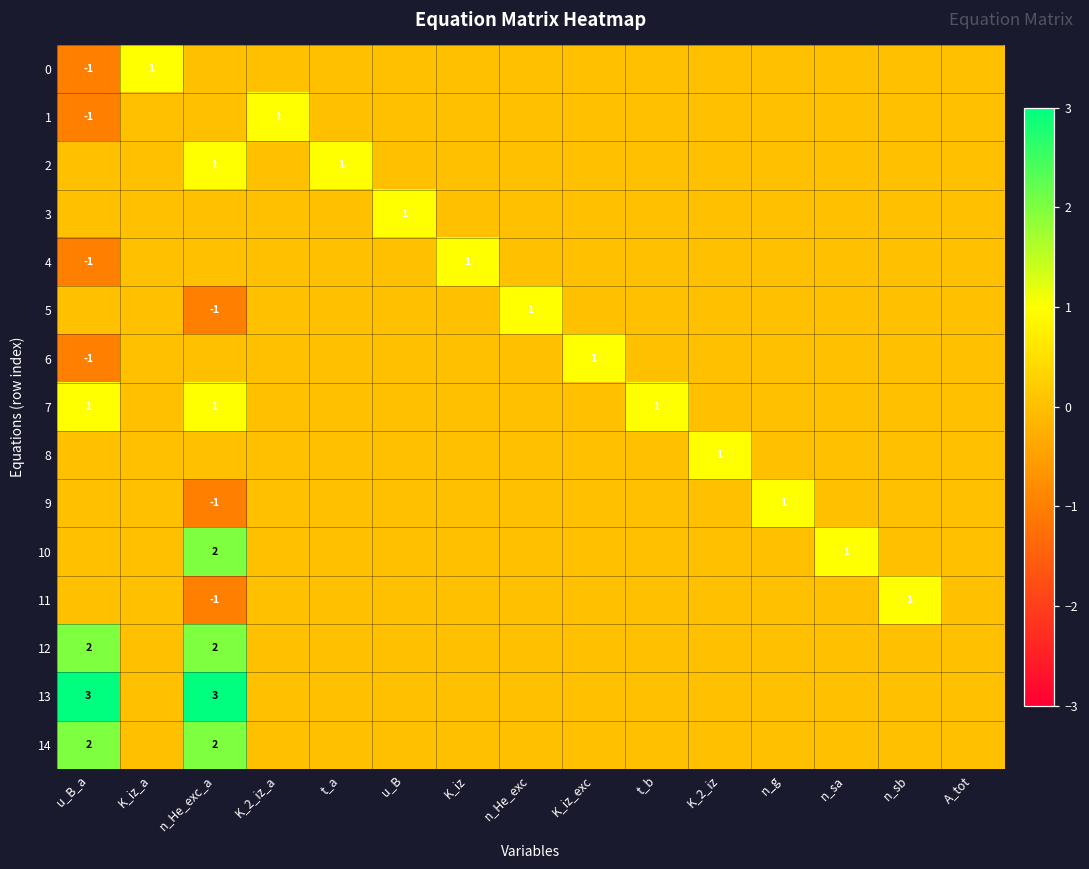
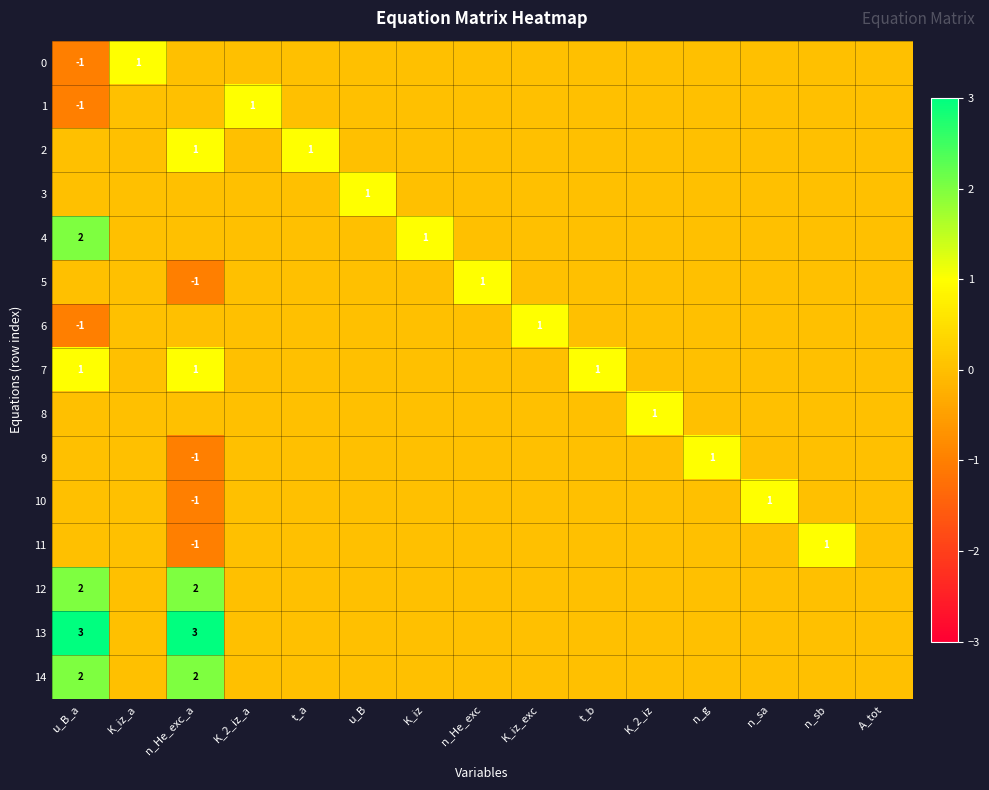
  {
    "0": {
      "u_B_a": -1,
      "K_iz_a": 1
    },
    "1": {
      "u_B_a": -1,
      "K_2_iz_a": 1
    },
    "2": {
      "n_He_exc_a": 1,
      "t_a": 1
    },
    "3": {
      "u_B": 1
    },
    "4": {
-     "u_B_a": -1,
+     "u_B_a": 2,
      "K_iz": 1
    },
    "5": {
      "n_He_exc_a": -1,
      "n_He_exc": 1
    },
    "6": {
      "u_B_a": -1,
      "K_iz_exc": 1
    },
    "7": {
      "u_B_a": 1,
      "n_He_exc_a": 1,
      "t_b": 1
    },
    "8": {
      "K_2_iz": 1
    },
    "9": {
      "n_He_exc_a": -1,
      "n_g": 1
    },
    "10": {
-     "n_He_exc_a": 2,
+     "n_He_exc_a": -1,
      "n_sa": 1
    },
    "11": {
      "n_He_exc_a": -1,
      "n_sb": 1
    },
    "12": {
      "u_B_a": 2,
      "n_He_exc_a": 2
    },
    "13": {
      "u_B_a": 3,
      "n_He_exc_a": 3
    },
    "14": {
      "u_B_a": 2,
      "n_He_exc_a": 2
    }
  }
